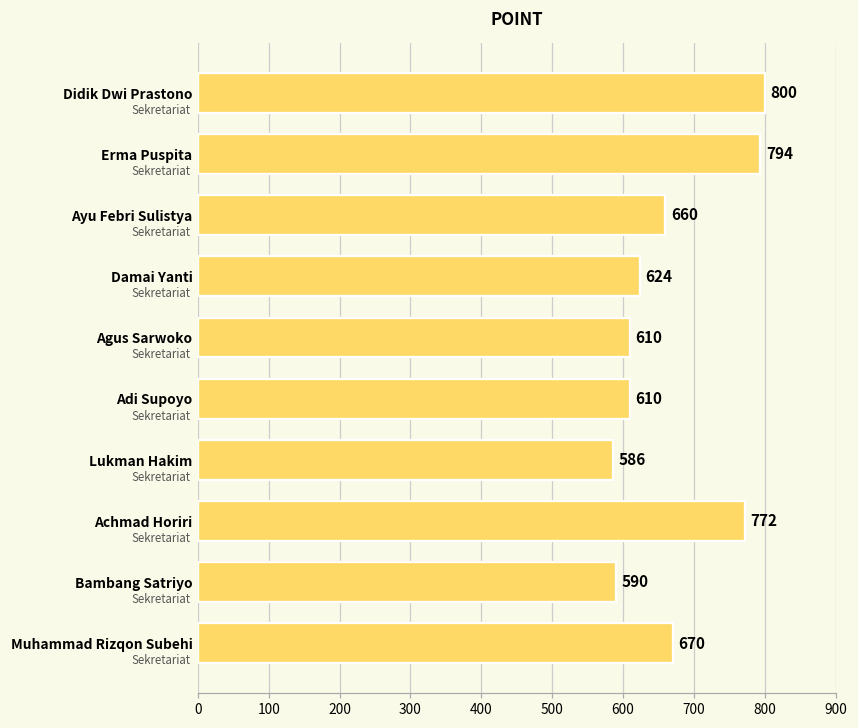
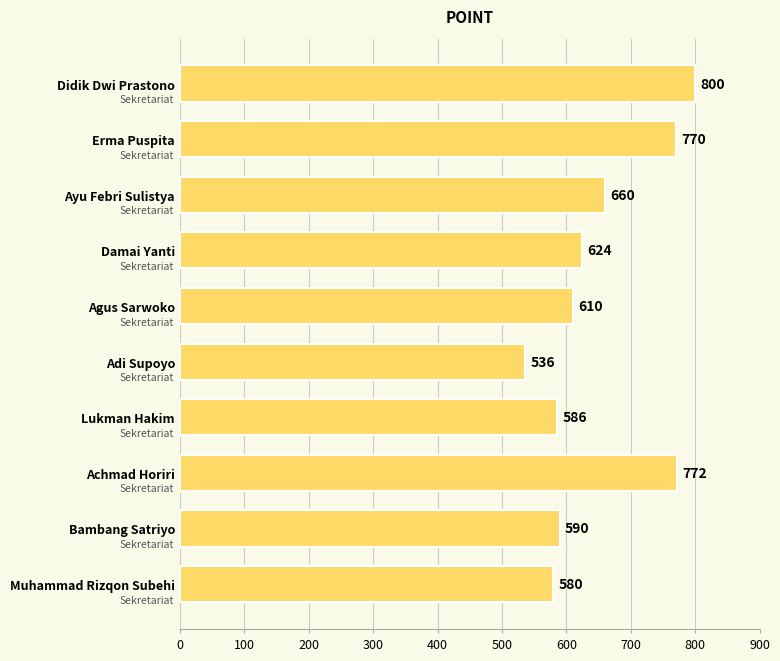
  {
    "Didik Dwi Prastono": 800,
-   "Erma Puspita": 794,
+   "Erma Puspita": 770,
    "Ayu Febri Sulistya": 660,
    "Damai Yanti": 624,
    "Agus Sarwoko": 610,
-   "Adi Supoyo": 610,
+   "Adi Supoyo": 536,
    "Lukman Hakim": 586,
    "Achmad Horiri": 772,
    "Bambang Satriyo": 590,
-   "Muhammad Rizqon Subehi": 670
+   "Muhammad Rizqon Subehi": 580
  }
